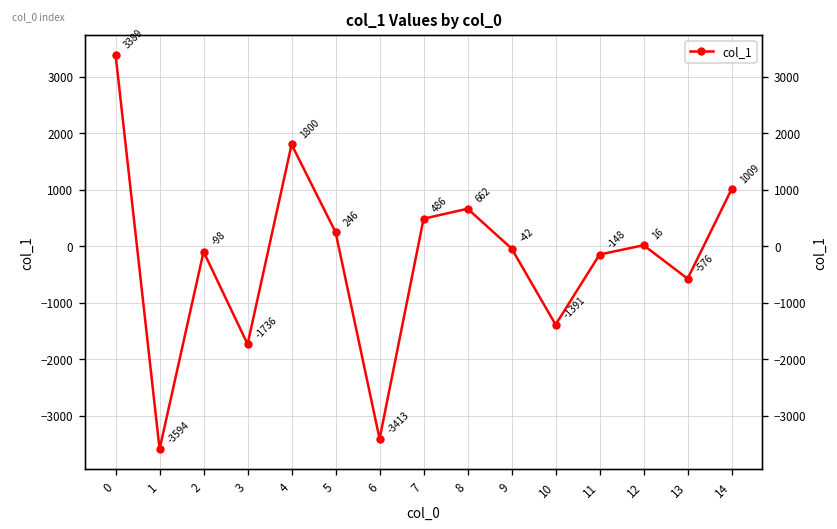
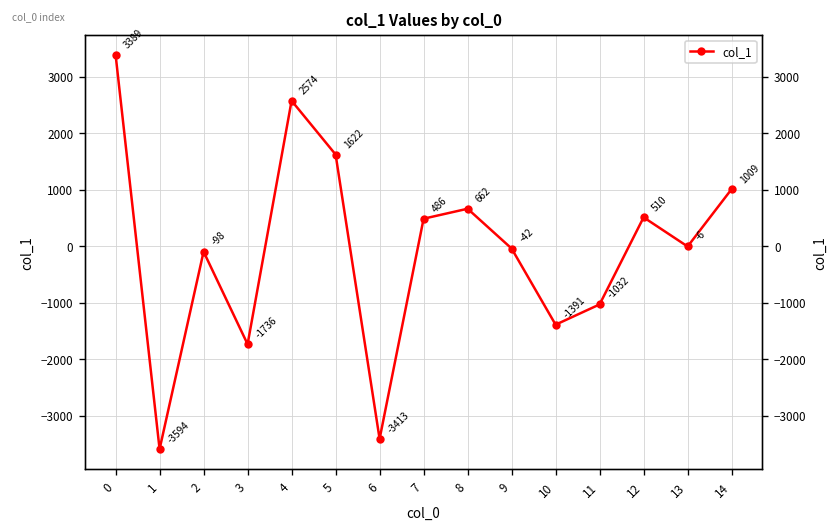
  {
    "0": 3389,
    "1": -3594,
    "2": -98,
    "3": -1736,
-   "4": 1800,
-   "5": 246,
+   "4": 2574,
+   "5": 1622,
    "6": -3413,
    "7": 486,
    "8": 662,
    "9": -42,
    "10": -1391,
-   "11": -148,
-   "12": 16,
-   "13": -576,
+   "11": -1032,
+   "12": 510,
+   "13": -6,
    "14": 1009
  }
